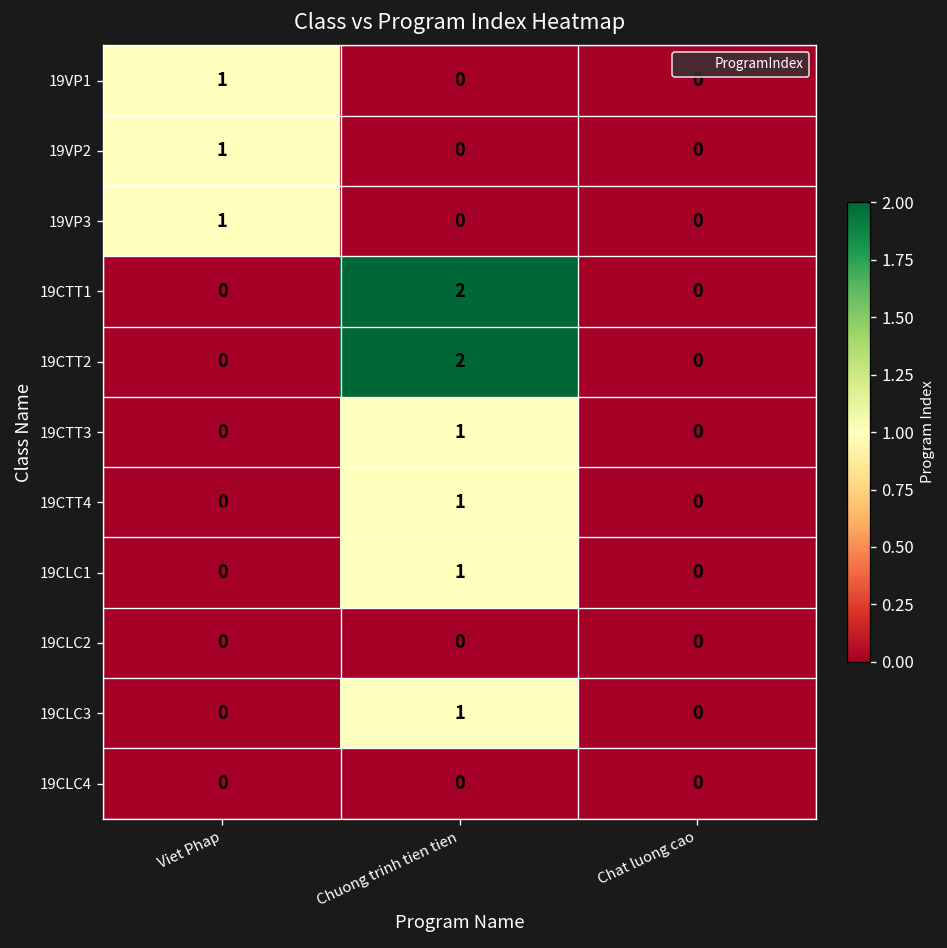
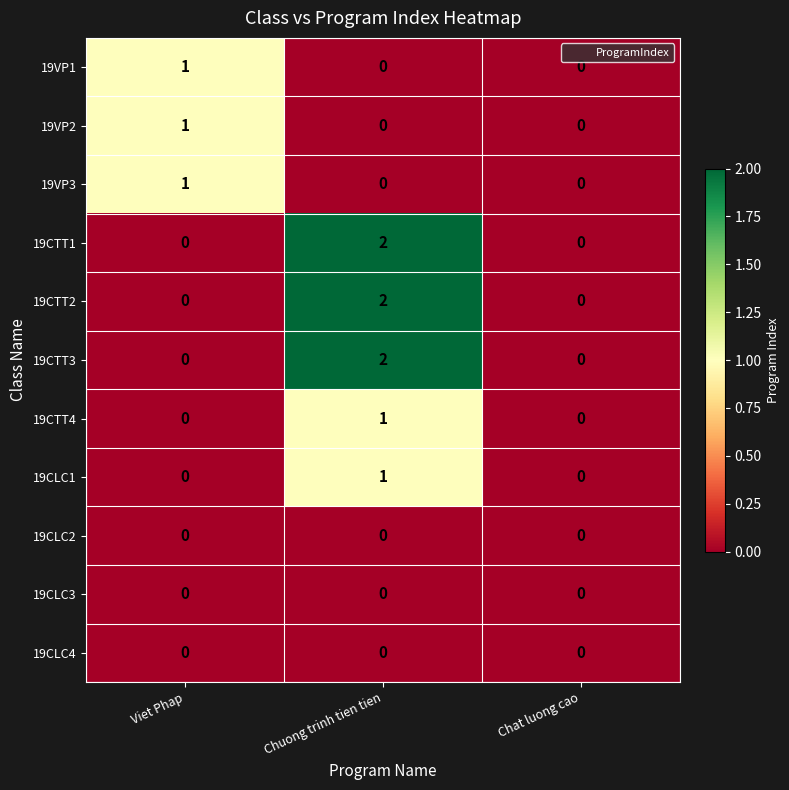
  {
    "19VP1": {
      "Viet Phap": 1,
      "Chuong trinh tien tien": 0
    },
    "19VP2": {
      "Viet Phap": 1,
      "Chuong trinh tien tien": 0,
      "Chat luong cao": 0
    },
    "19VP3": {
      "Viet Phap": 1,
      "Chuong trinh tien tien": 0,
      "Chat luong cao": 0
    },
    "19CTT1": {
      "Viet Phap": 0,
      "Chuong trinh tien tien": 2,
      "Chat luong cao": 0
    },
    "19CTT2": {
      "Viet Phap": 0,
      "Chuong trinh tien tien": 2,
      "Chat luong cao": 0
    },
    "19CTT3": {
      "Viet Phap": 0,
-     "Chuong trinh tien tien": 1,
+     "Chuong trinh tien tien": 2,
      "Chat luong cao": 0
    },
    "19CTT4": {
      "Viet Phap": 0,
      "Chuong trinh tien tien": 1,
      "Chat luong cao": 0
    },
    "19CLC1": {
      "Viet Phap": 0,
      "Chuong trinh tien tien": 1,
      "Chat luong cao": 0
    },
    "19CLC2": {
      "Viet Phap": 0,
      "Chuong trinh tien tien": 0,
      "Chat luong cao": 0
    },
    "19CLC3": {
      "Viet Phap": 0,
-     "Chuong trinh tien tien": 1,
+     "Chuong trinh tien tien": 0,
      "Chat luong cao": 0
    },
    "19CLC4": {
      "Viet Phap": 0,
      "Chuong trinh tien tien": 0,
      "Chat luong cao": 0
    }
  }
